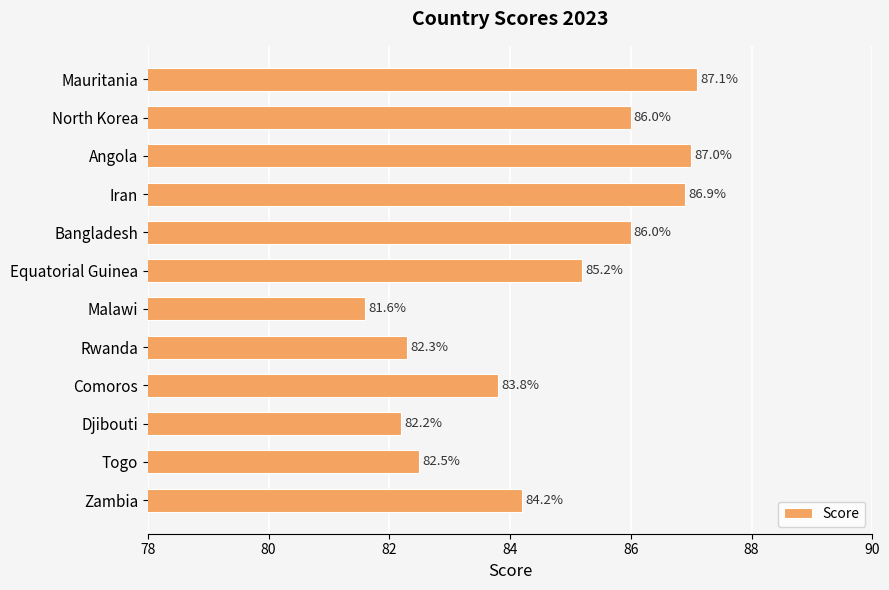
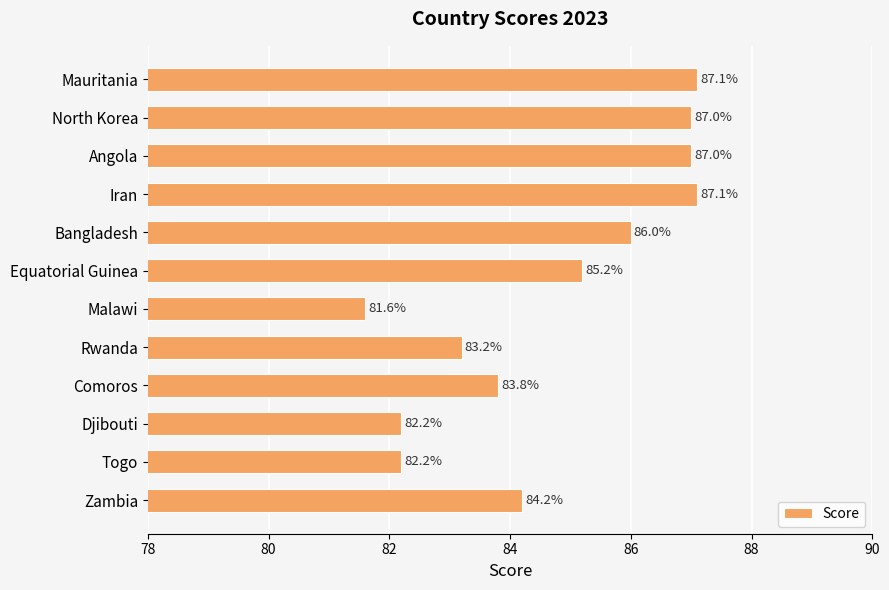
  {
    "Mauritania": "87.1%",
-   "North Korea": "86.0%",
+   "North Korea": "87.0%",
    "Angola": "87.0%",
-   "Iran": "86.9%",
+   "Iran": "87.1%",
    "Bangladesh": "86.0%",
    "Equatorial Guinea": "85.2%",
    "Malawi": "81.6%",
-   "Rwanda": "82.3%",
+   "Rwanda": "83.2%",
    "Comoros": "83.8%",
    "Djibouti": "82.2%",
-   "Togo": "82.5%",
+   "Togo": "82.2%",
    "Zambia": "84.2%"
  }
